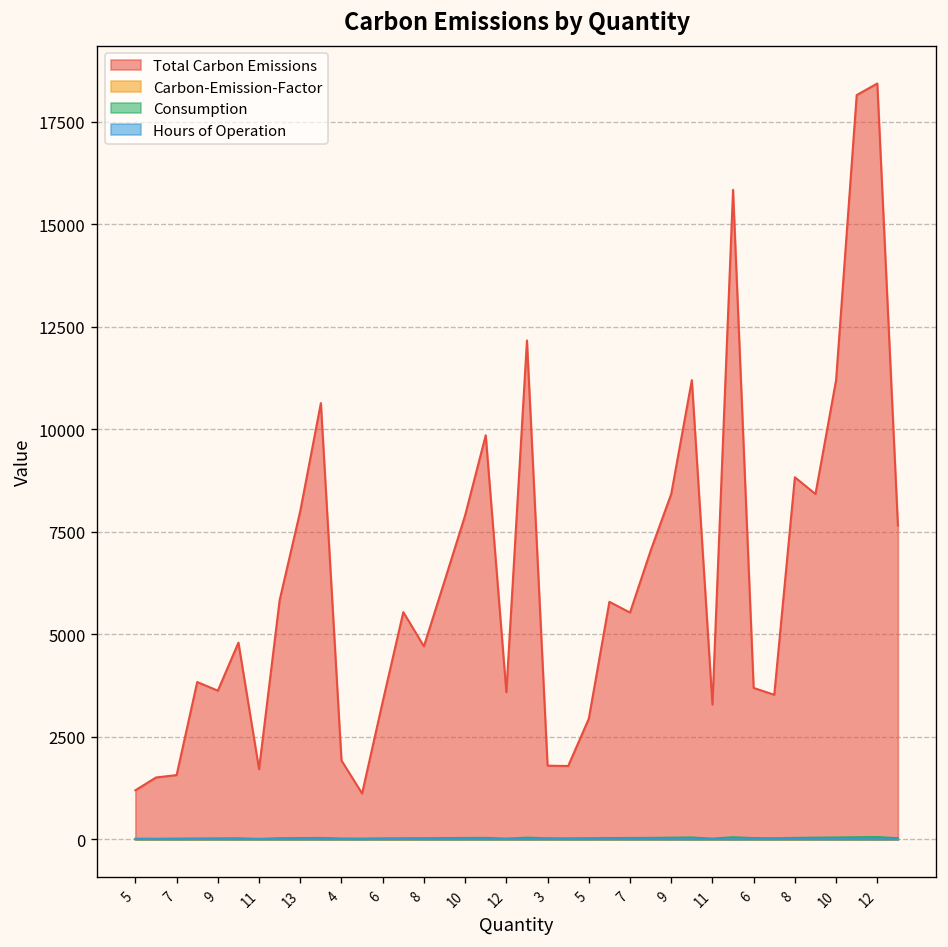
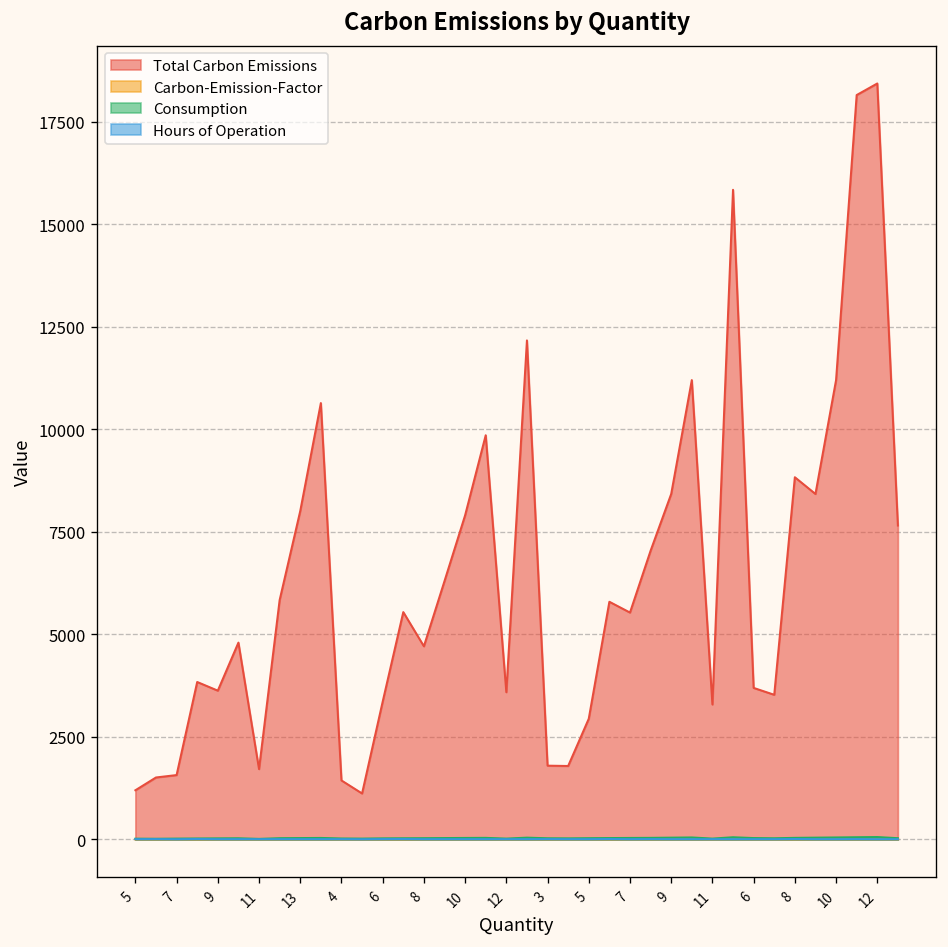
  {
    "Total Carbon Emissions": {
-     "4": 1900
+     "4": 1400
    }
  }
